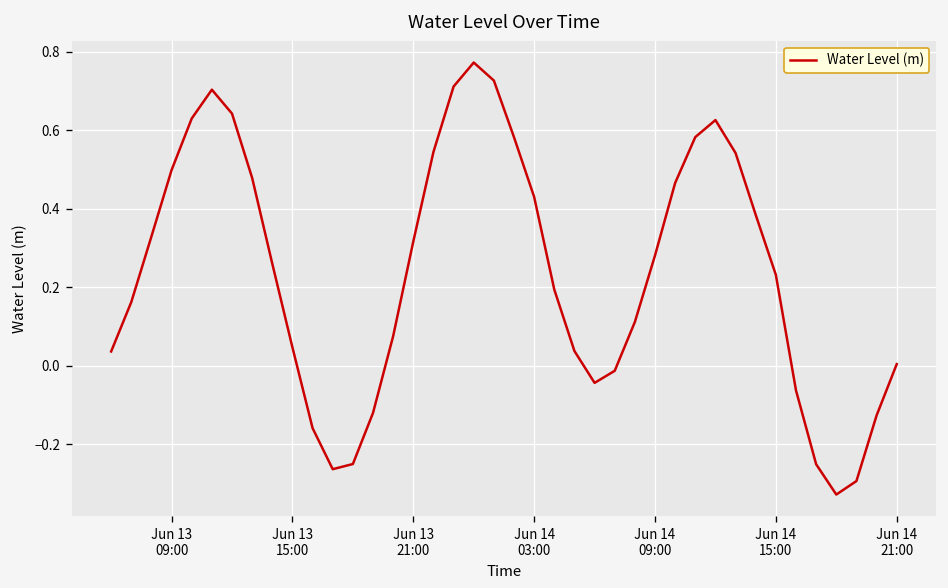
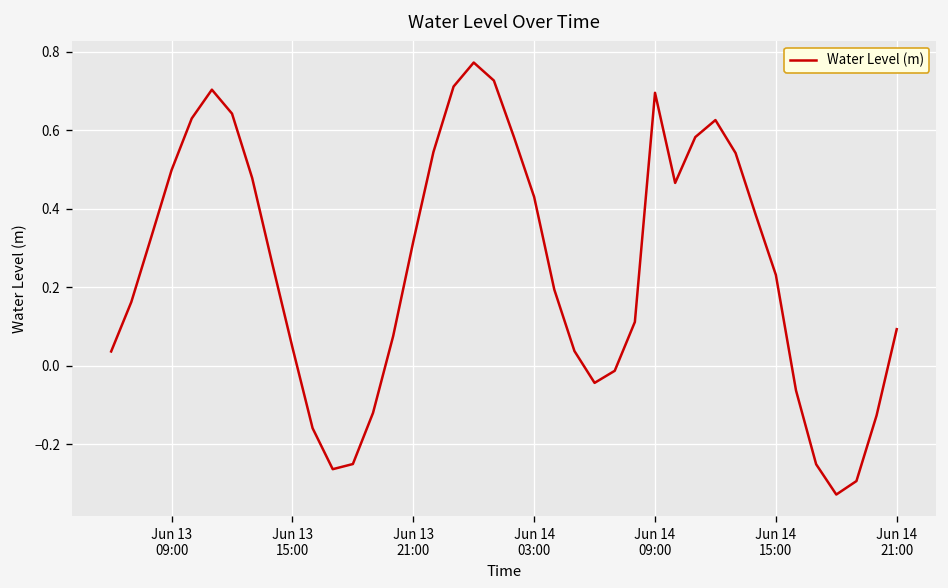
  {
    "Jun 13 09:00": 0.50,
    "Jun 13 15:00": 0.05,
    "Jun 13 21:00": 0.32,
    "Jun 14 03:00": 0.43,
-   "Jun 14 09:00": 0.28,
+   "Jun 14 09:00": 0.69,
    "Jun 14 15:00": 0.23,
-   "Jun 14 21:00": 0.00
+   "Jun 14 21:00": 0.09
  }
